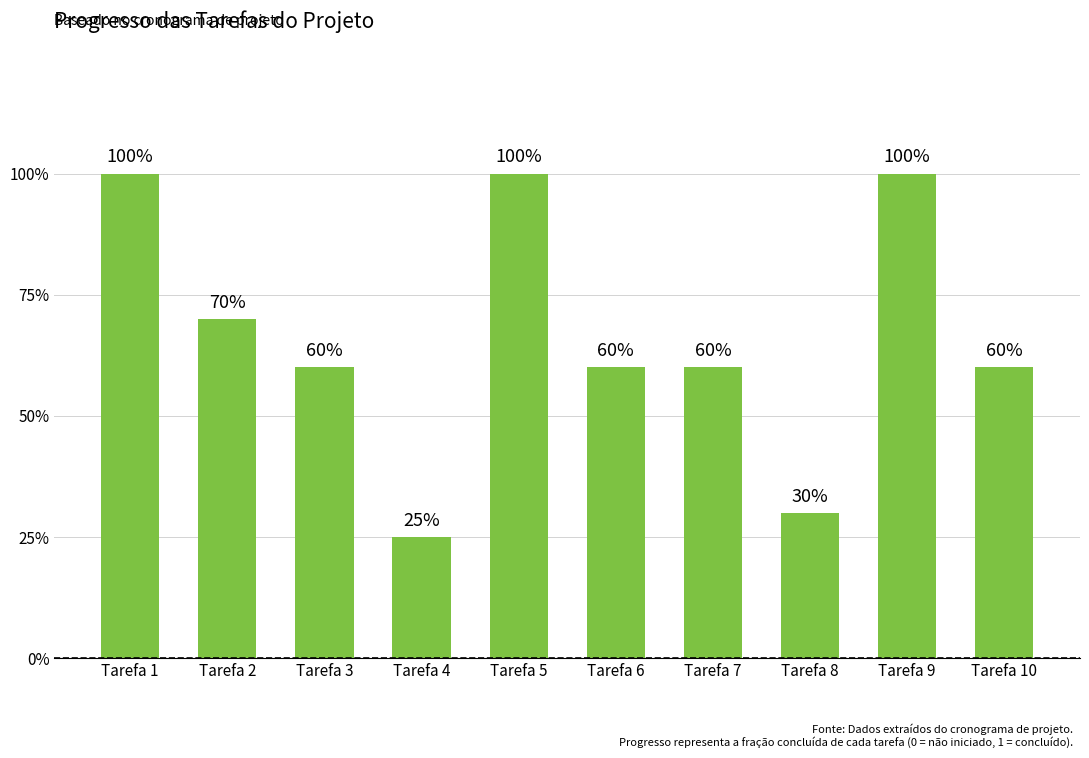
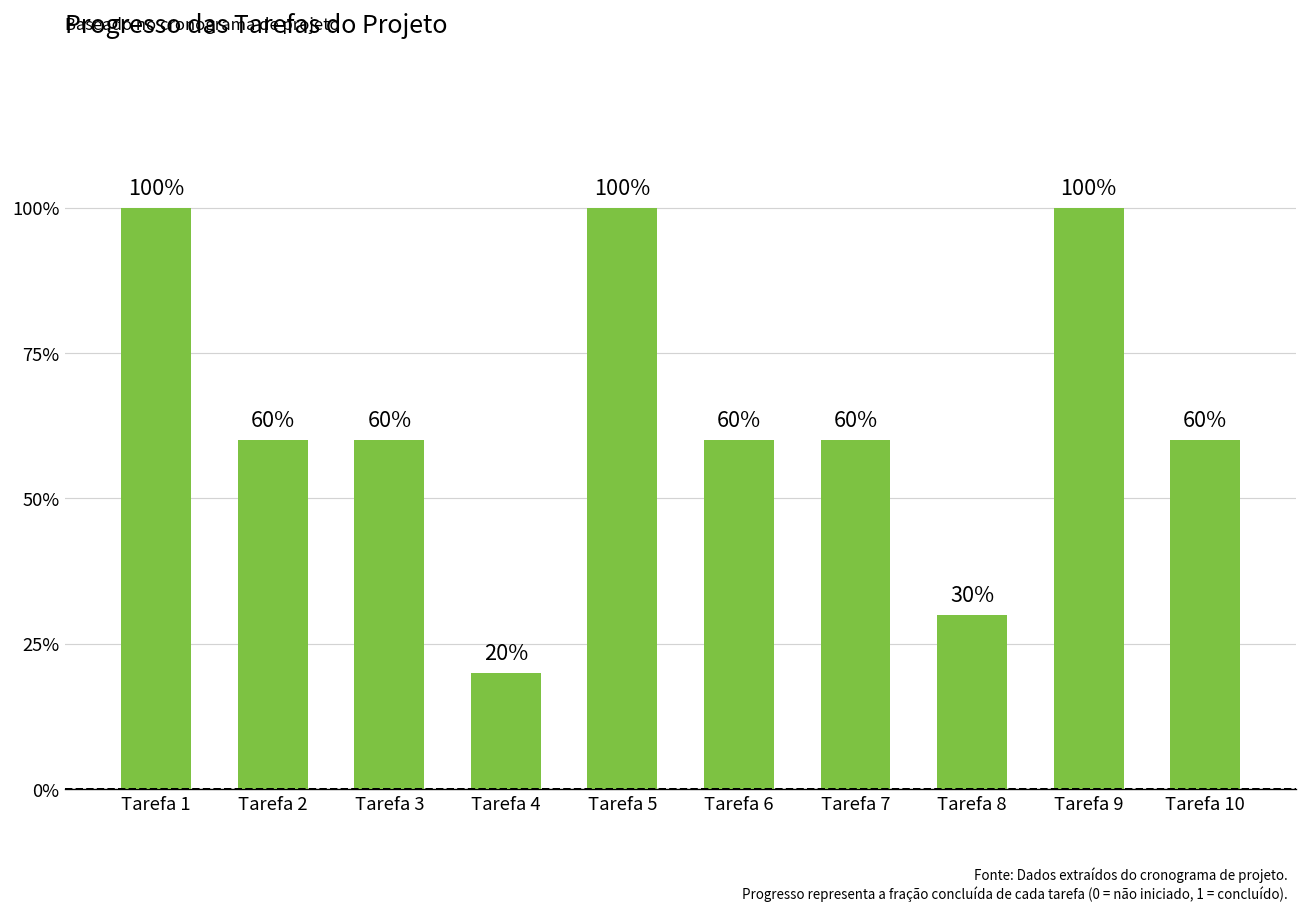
  {
    "Tarefa 1": "100%",
-   "Tarefa 2": "70%",
+   "Tarefa 2": "60%",
    "Tarefa 3": "60%",
-   "Tarefa 4": "25%",
+   "Tarefa 4": "20%",
    "Tarefa 5": "100%",
    "Tarefa 6": "60%",
    "Tarefa 7": "60%",
    "Tarefa 8": "30%",
    "Tarefa 9": "100%",
    "Tarefa 10": "60%"
  }
